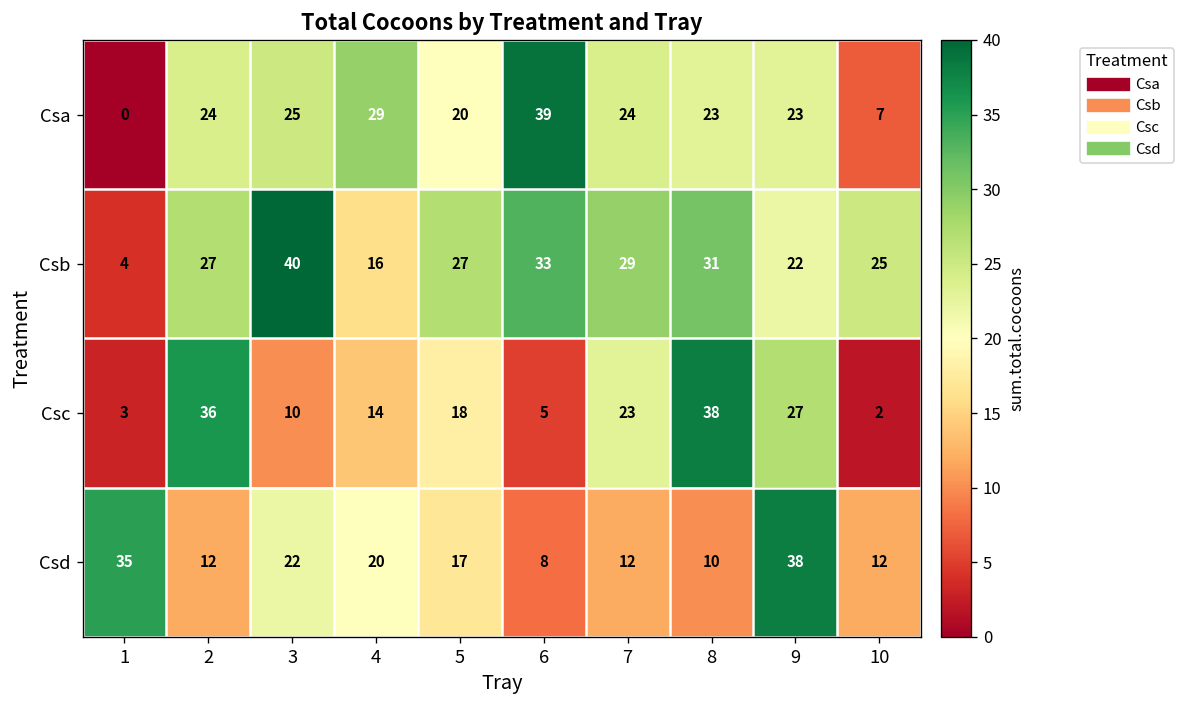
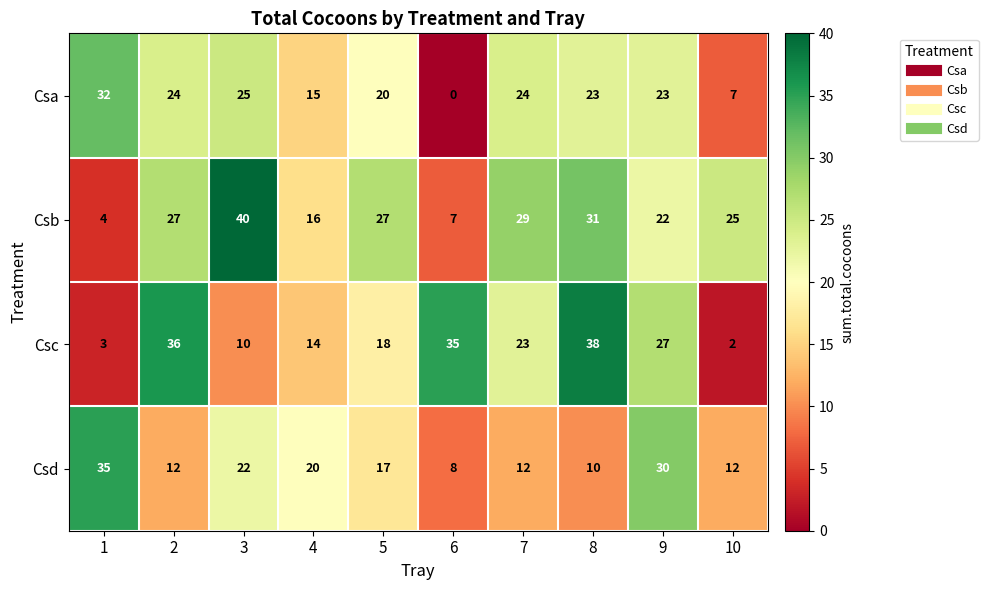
  {
    "Csa": {
-     "1": 0,
+     "1": 32,
      "2": 24,
      "3": 25,
-     "4": 29,
+     "4": 15,
      "5": 20,
-     "6": 39,
+     "6": 0,
      "7": 24,
      "8": 23,
      "9": 23,
      "10": 7
    },
    "Csb": {
      "1": 4,
      "2": 27,
      "3": 40,
      "4": 16,
      "5": 27,
-     "6": 33,
+     "6": 7,
      "7": 29,
      "8": 31,
      "9": 22,
      "10": 25
    },
    "Csc": {
      "1": 3,
      "2": 36,
      "3": 10,
      "4": 14,
      "5": 18,
-     "6": 5,
+     "6": 35,
      "7": 23,
      "8": 38,
      "9": 27,
      "10": 2
    },
    "Csd": {
      "1": 35,
      "2": 12,
      "3": 22,
      "4": 20,
      "5": 17,
      "6": 8,
      "7": 12,
      "8": 10,
-     "9": 38,
+     "9": 30,
      "10": 12
    }
  }
